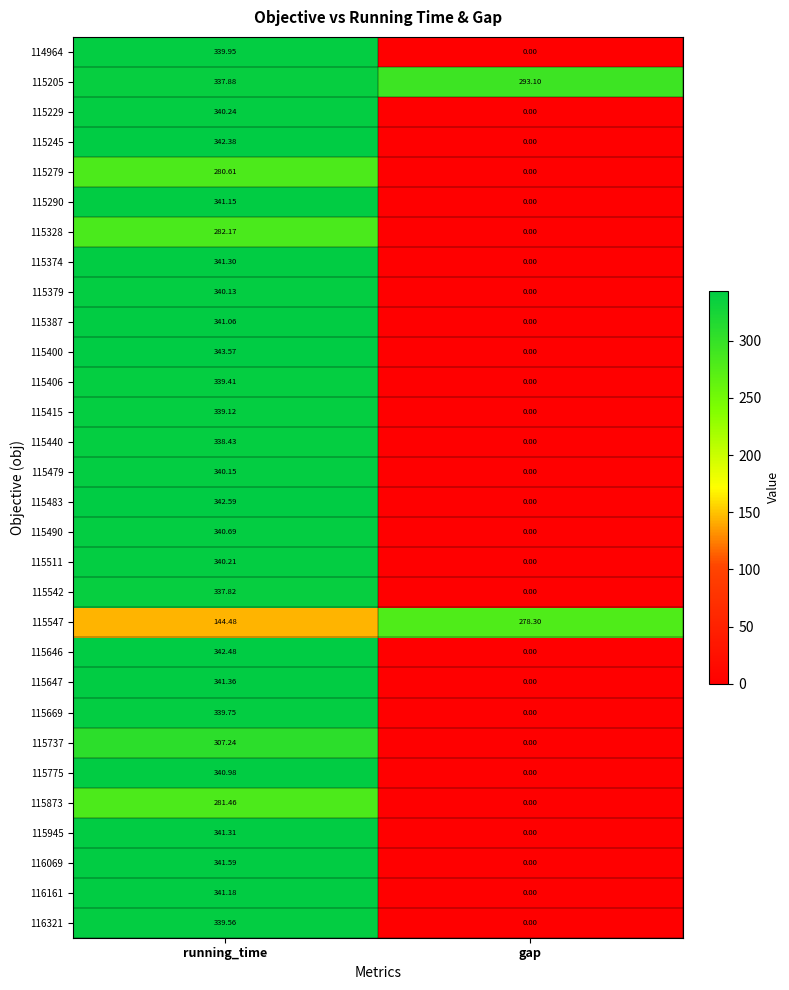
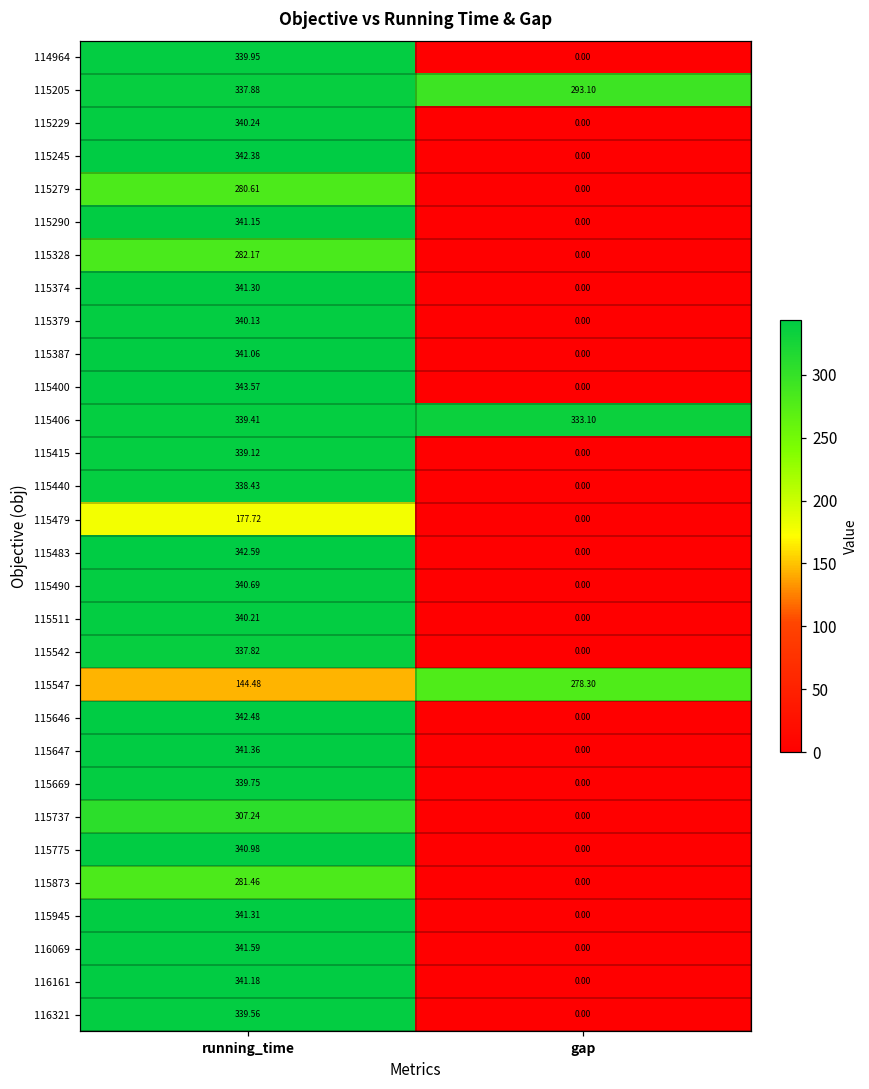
  {
    "114964": {
      "running_time": 339.95,
      "gap": 0.00
    },
    "115205": {
      "running_time": 337.88,
      "gap": 293.10
    },
    "115229": {
      "running_time": 340.24,
      "gap": 0.00
    },
    "115245": {
      "running_time": 342.38,
      "gap": 0.00
    },
    "115279": {
      "running_time": 280.61,
      "gap": 0.00
    },
    "115290": {
      "running_time": 341.15,
      "gap": 0.00
    },
    "115328": {
      "running_time": 282.17,
      "gap": 0.00
    },
    "115374": {
      "running_time": 341.30,
      "gap": 0.00
    },
    "115379": {
      "running_time": 340.13,
      "gap": 0.00
    },
    "115387": {
      "running_time": 341.06,
      "gap": 0.00
    },
    "115400": {
      "running_time": 343.57,
      "gap": 0.00
    },
    "115406": {
      "running_time": 339.41,
-     "gap": 0.00
+     "gap": 333.10
    },
    "115415": {
      "running_time": 339.12,
      "gap": 0.00
    },
    "115440": {
      "running_time": 338.43,
      "gap": 0.00
    },
    "115479": {
-     "running_time": 340.15,
+     "running_time": 177.72,
      "gap": 0.00
    },
    "115483": {
      "running_time": 342.59,
      "gap": 0.00
    },
    "115490": {
      "running_time": 340.69,
      "gap": 0.00
    },
    "115511": {
      "running_time": 340.21,
      "gap": 0.00
    },
    "115542": {
      "running_time": 337.82,
      "gap": 0.00
    },
    "115547": {
      "running_time": 144.48,
      "gap": 278.30
    },
    "115646": {
      "running_time": 342.48,
      "gap": 0.00
    },
    "115647": {
      "running_time": 341.36,
      "gap": 0.00
    },
    "115669": {
      "running_time": 339.75,
      "gap": 0.00
    },
    "115737": {
      "running_time": 307.24,
      "gap": 0.00
    },
    "115775": {
      "running_time": 340.98,
      "gap": 0.00
    },
    "115873": {
      "running_time": 281.46,
      "gap": 0.00
    },
    "115945": {
      "running_time": 341.31,
      "gap": 0.00
    },
    "116069": {
      "running_time": 341.59,
      "gap": 0.00
    },
    "116161": {
      "running_time": 341.18,
      "gap": 0.00
    },
    "116321": {
      "running_time": 339.56,
      "gap": 0.00
    }
  }
